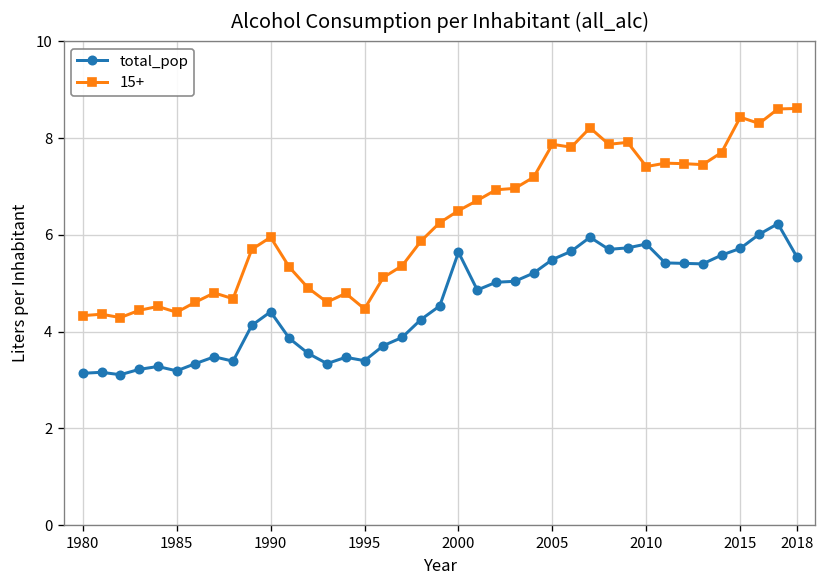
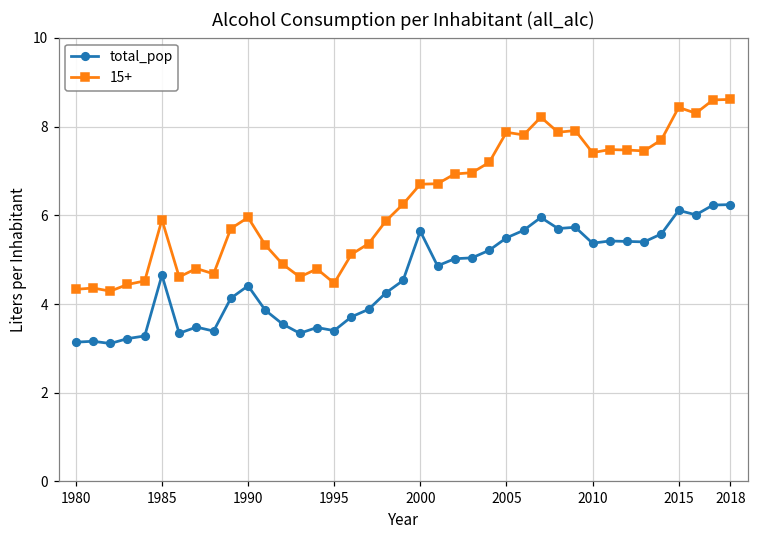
  {
    "total_pop": {
      "1980": 3.1,
-     "1985": 3.2,
+     "1985": 4.7,
      "1990": 4.4,
      "1995": 3.4,
      "2000": 5.6,
      "2005": 5.5,
-     "2010": 5.8,
-     "2015": 5.7,
-     "2018": 5.6
+     "2010": 5.4,
+     "2015": 6.1,
+     "2018": 6.2
    },
    "15+": {
      "1980": 4.3,
-     "1985": 4.4,
+     "1985": 5.9,
      "1990": 6.0,
      "1995": 4.5,
-     "2000": 6.5,
+     "2000": 6.7,
      "2005": 7.9,
      "2010": 7.4,
      "2015": 8.4,
      "2018": 8.6
    }
  }
